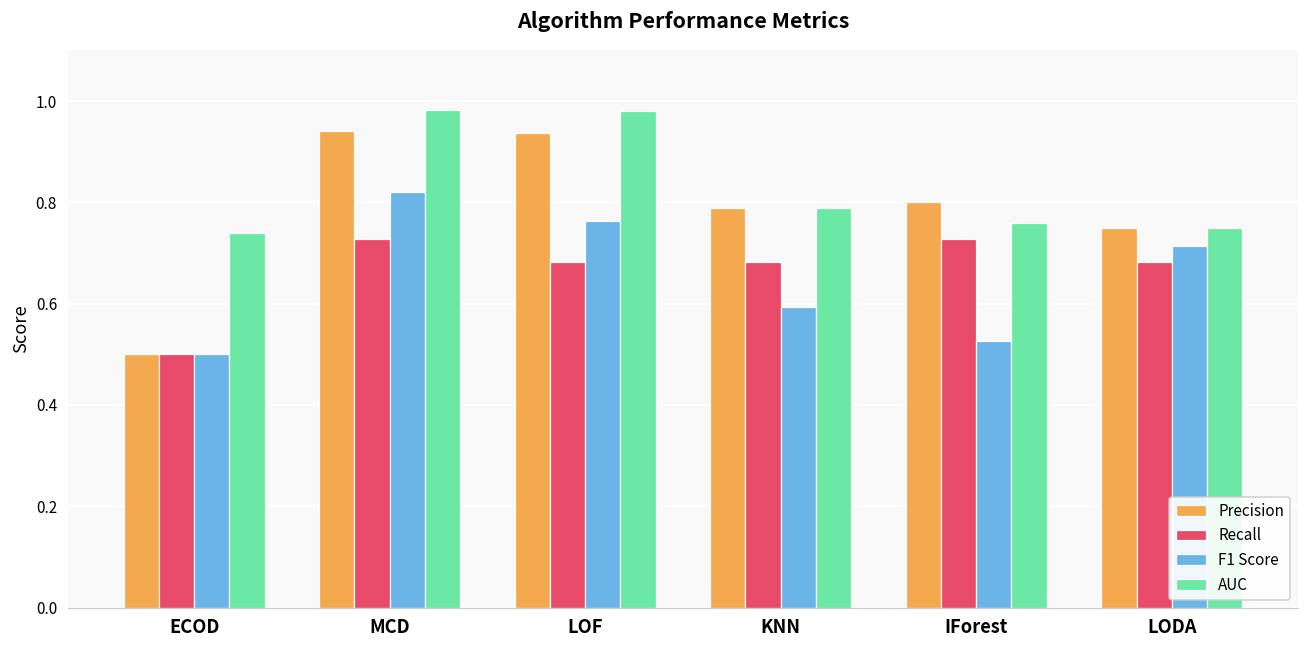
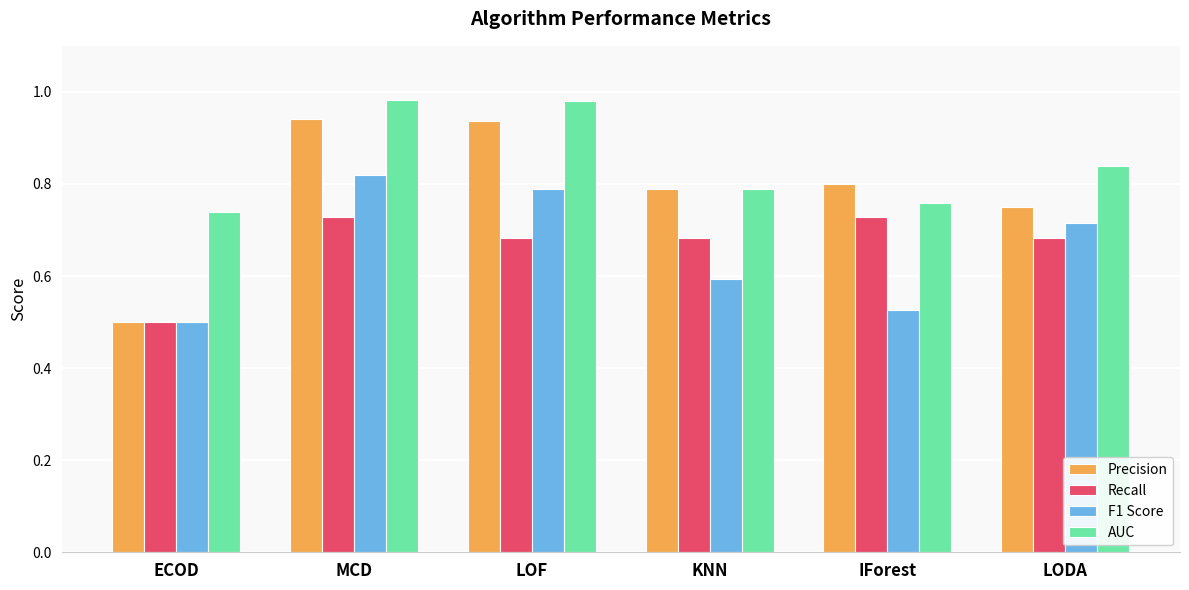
  {
    "Precision": {
      "ECOD": 0.50,
      "MCD": 0.94,
      "LOF": 0.94,
      "KNN": 0.79,
      "IForest": 0.80,
      "LODA": 0.75
    },
    "Recall": {
      "ECOD": 0.50,
      "MCD": 0.73,
      "LOF": 0.68,
      "KNN": 0.68,
      "IForest": 0.73,
      "LODA": 0.68
    },
    "F1 Score": {
      "ECOD": 0.50,
      "MCD": 0.82,
-     "LOF": 0.76,
+     "LOF": 0.79,
      "KNN": 0.59,
      "IForest": 0.53,
      "LODA": 0.71
    },
    "AUC": {
      "ECOD": 0.74,
      "MCD": 0.98,
      "LOF": 0.98,
      "KNN": 0.79,
      "IForest": 0.76,
-     "LODA": 0.75
+     "LODA": 0.84
    }
  }
